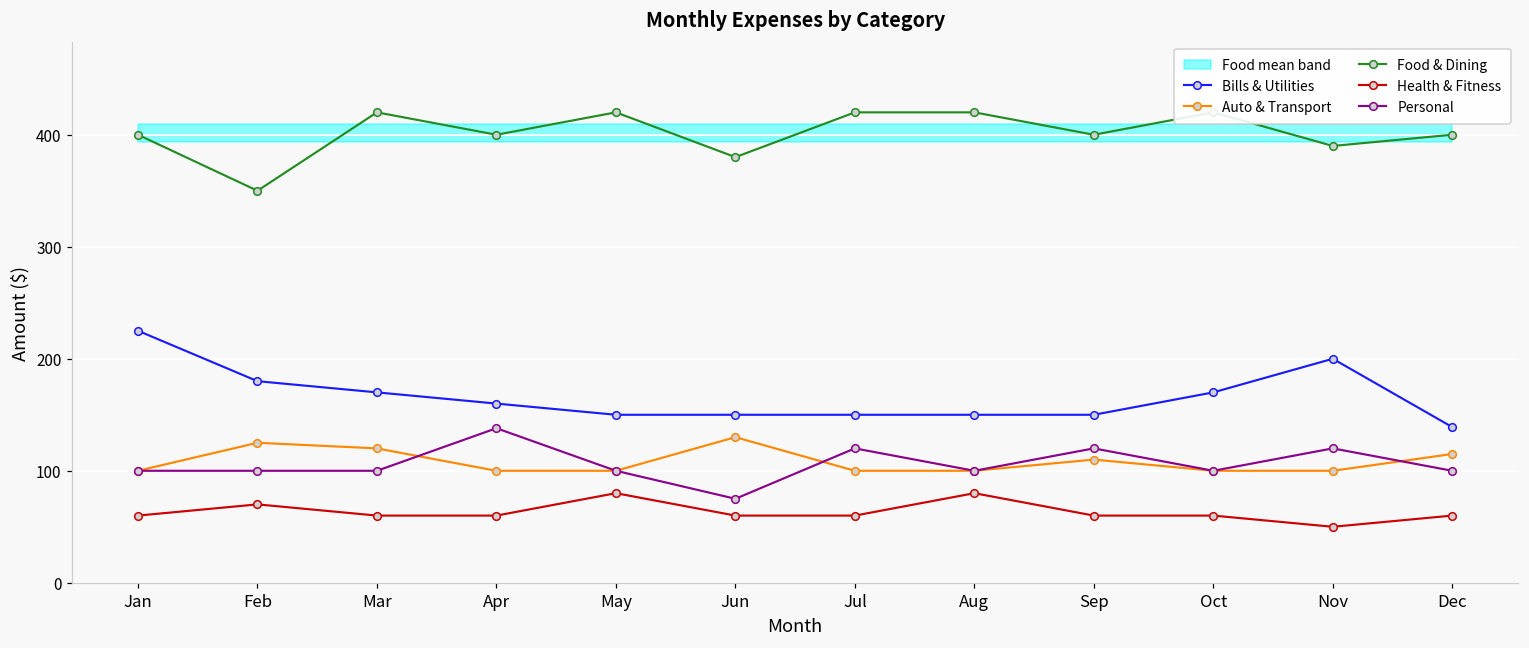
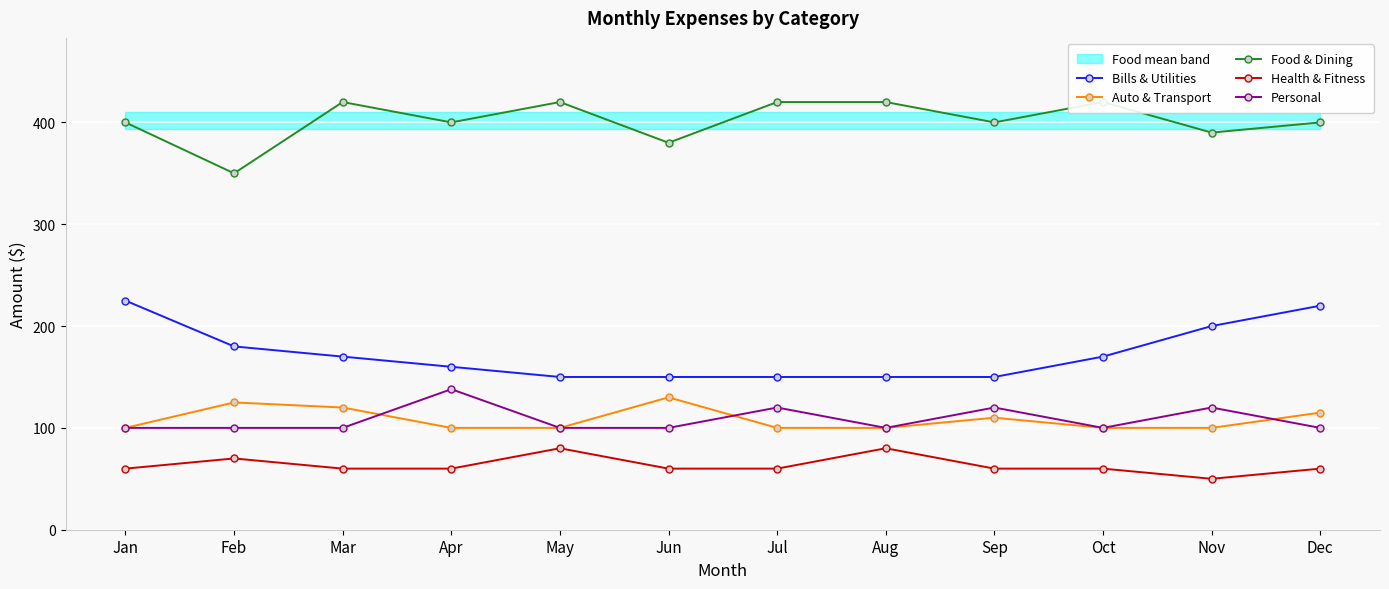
  {
    "Bills & Utilities": {
      "Jan": 225,
      "Feb": 180,
      "Mar": 170,
      "Apr": 160,
      "May": 150,
      "Jun": 150,
      "Jul": 150,
      "Aug": 150,
      "Sep": 150,
      "Oct": 170,
      "Nov": 200,
-     "Dec": 139
+     "Dec": 220
    },
    "Food mean band": {
      "Jan": 410,
      "Feb": 410,
      "Mar": 410,
      "Apr": 410,
      "May": 410,
      "Jun": 410,
      "Jul": 410,
      "Aug": 410,
      "Sep": 410
    },
    "Auto & Transport": {
      "Feb": 125,
      "Mar": 120,
      "Apr": 100,
      "Jun": 130,
      "Jul": 100,
      "Sep": 110,
      "Nov": 100,
      "Dec": 115
    },
    "Food & Dining": {
      "Jan": 400,
      "Feb": 350,
      "Mar": 420,
      "Apr": 400,
      "May": 420,
      "Jun": 380,
      "Jul": 420,
      "Aug": 420,
      "Sep": 400,
      "Nov": 390,
      "Dec": 400
    },
    "Health & Fitness": {
      "Jan": 60,
      "Feb": 70,
      "Mar": 60,
      "Apr": 60,
      "May": 80,
      "Jun": 60,
      "Jul": 60,
      "Aug": 80,
      "Sep": 60,
      "Oct": 60,
      "Nov": 50,
      "Dec": 60
    },
    "Personal": {
      "Feb": 100,
      "Mar": 100,
      "Apr": 138,
-     "Jun": 75,
+     "Jun": 100,
      "Jul": 120,
      "Sep": 120,
      "Nov": 120,
      "Dec": 100
    }
  }
